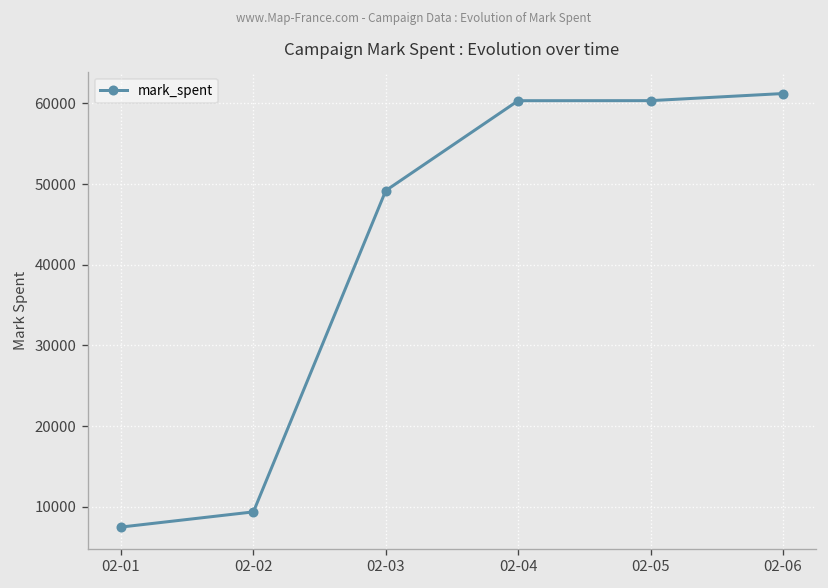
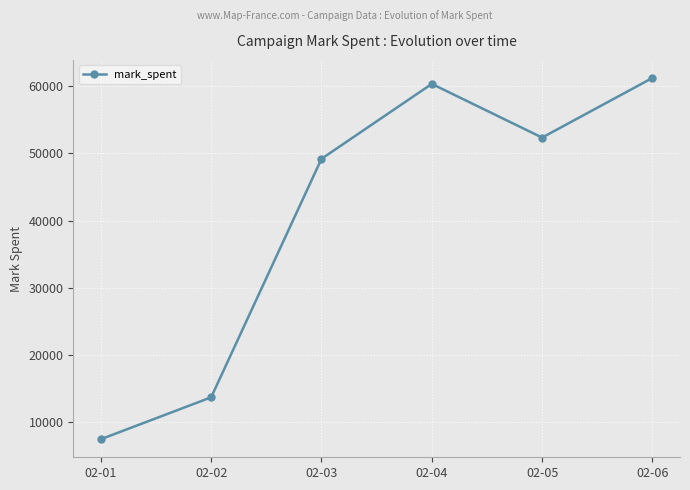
  {
    "02-01": 8000,
-   "02-02": 9000,
+   "02-02": 14000,
    "02-03": 49000,
    "02-04": 60000,
-   "02-05": 60000,
+   "02-05": 52000,
    "02-06": 61000
  }
